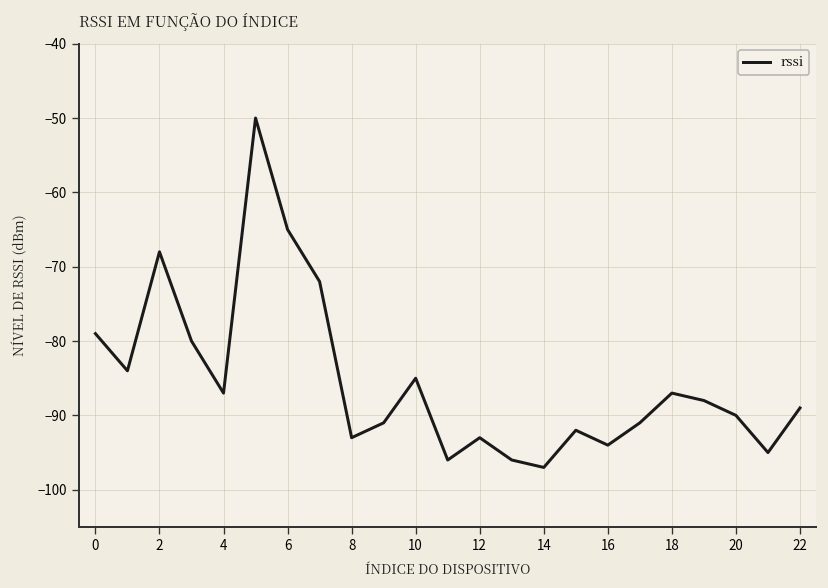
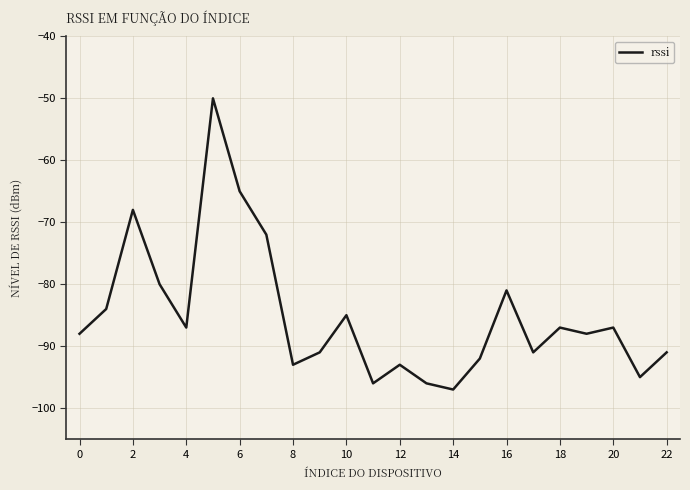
  {
-   "0": -79,
+   "0": -88,
    "2": -68,
    "4": -87,
    "6": -65,
    "8": -93,
    "10": -85,
    "12": -93,
    "14": -97,
-   "16": -94,
+   "16": -81,
    "18": -87,
-   "20": -90,
-   "22": -89
+   "20": -87,
+   "22": -91
  }
